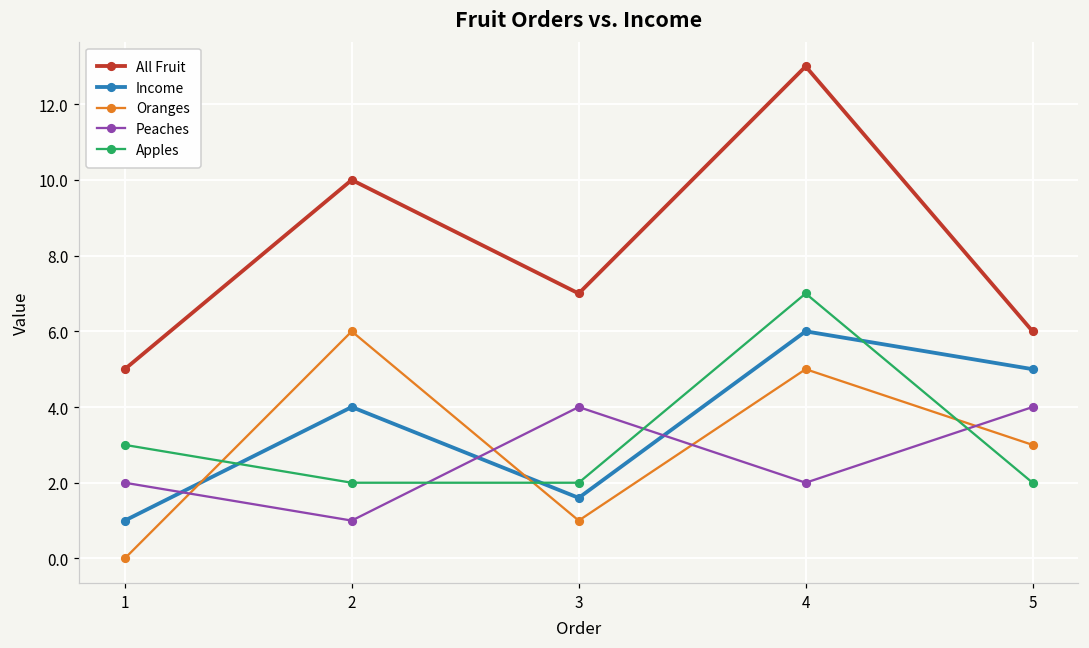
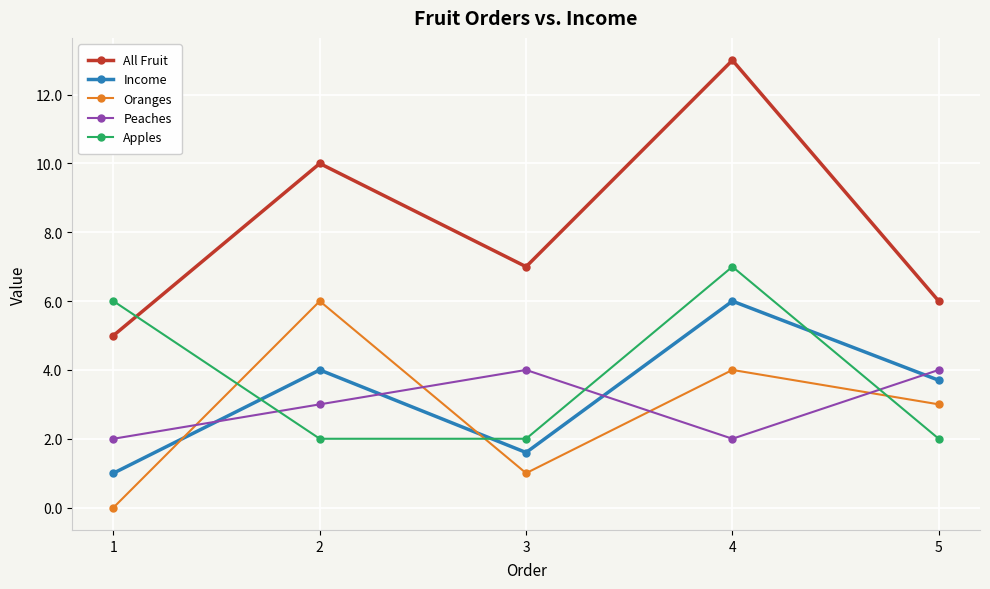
  {
    "All Fruit": {
      "1": 5.0,
      "2": 10.0,
      "3": 7.0,
      "4": 13.0,
      "5": 6.0
    },
    "Income": {
      "1": 1.0,
      "2": 4.0,
      "3": 1.6,
      "4": 6.0,
-     "5": 5.0
+     "5": 3.7
    },
    "Oranges": {
      "1": 0,
      "2": 6,
      "3": 1,
-     "4": 5,
+     "4": 4,
      "5": 3
    },
    "Peaches": {
      "1": 2,
-     "2": 1,
+     "2": 3,
      "3": 4,
      "4": 2,
      "5": 4
    },
    "Apples": {
-     "1": 3,
+     "1": 6,
      "2": 2,
      "3": 2,
      "4": 7,
      "5": 2
    }
  }
